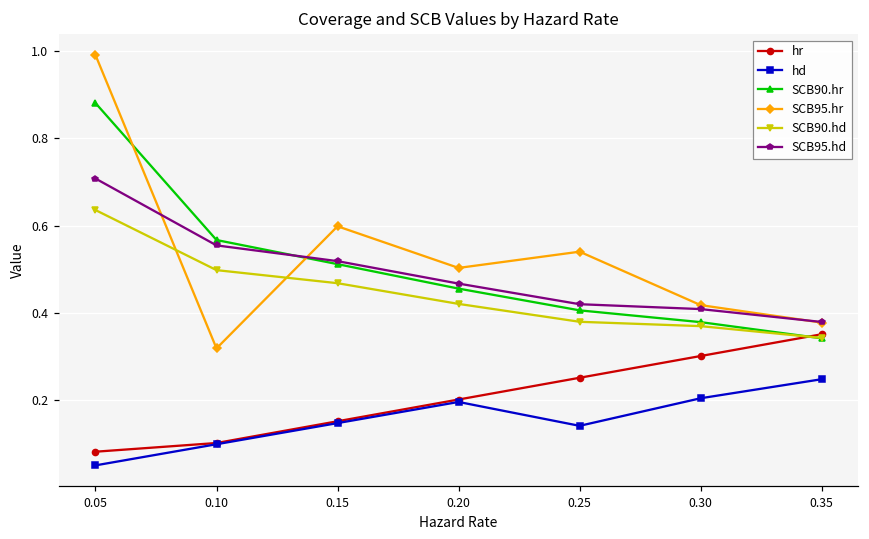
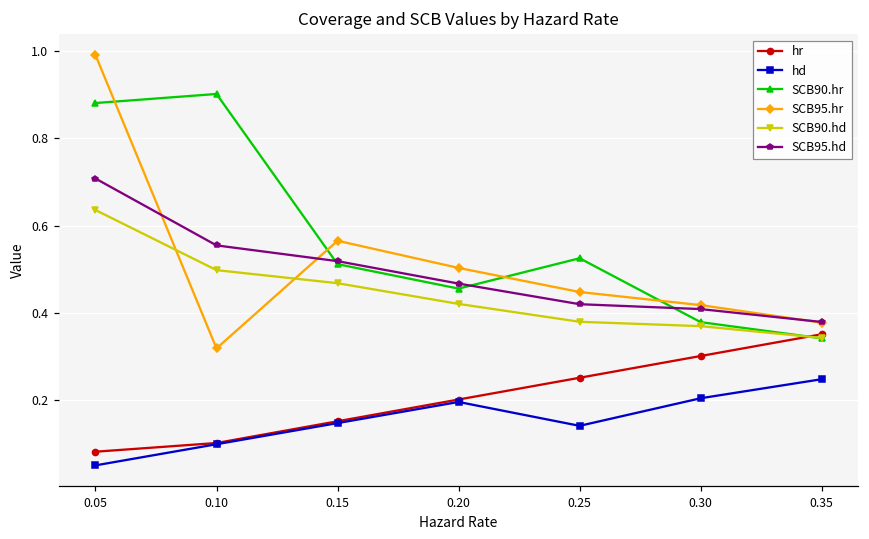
  {
    "hr": {
      "0.05": 0.08,
      "0.25": 0.25,
      "0.30": 0.30,
      "0.35": 0.35
    },
    "hd": {
      "0.05": 0.05,
      "0.25": 0.14,
      "0.30": 0.20,
      "0.35": 0.25
    },
    "SCB90.hr": {
      "0.05": 0.88,
-     "0.10": 0.57,
+     "0.10": 0.90,
      "0.15": 0.51,
      "0.20": 0.45,
-     "0.25": 0.40,
+     "0.25": 0.52,
      "0.30": 0.38
    },
    "SCB95.hr": {
      "0.05": 0.99,
      "0.10": 0.32,
-     "0.15": 0.60,
+     "0.15": 0.56,
      "0.20": 0.50,
-     "0.25": 0.54,
+     "0.25": 0.45,
      "0.30": 0.42
    },
    "SCB90.hd": {
      "0.05": 0.64,
      "0.10": 0.50,
      "0.15": 0.47,
      "0.20": 0.42,
      "0.25": 0.38,
      "0.30": 0.37
    },
    "SCB95.hd": {
      "0.05": 0.71,
      "0.10": 0.55,
      "0.15": 0.52,
      "0.20": 0.47,
      "0.25": 0.42,
      "0.30": 0.41
    }
  }
